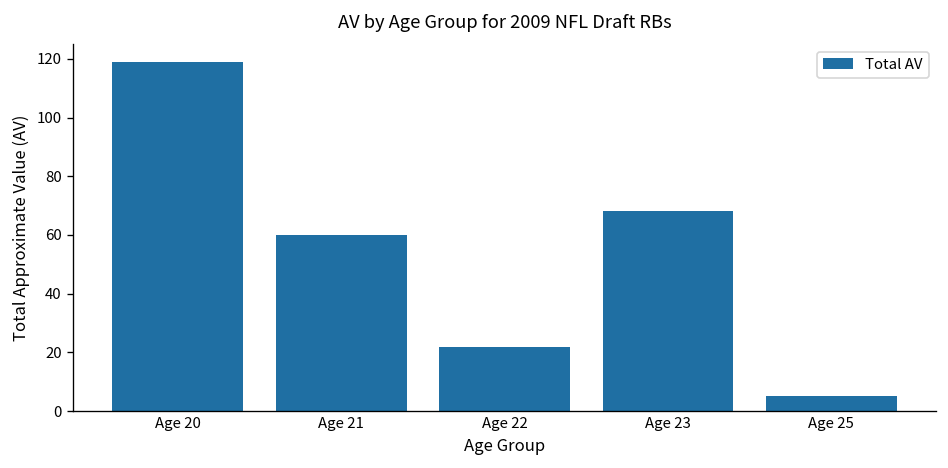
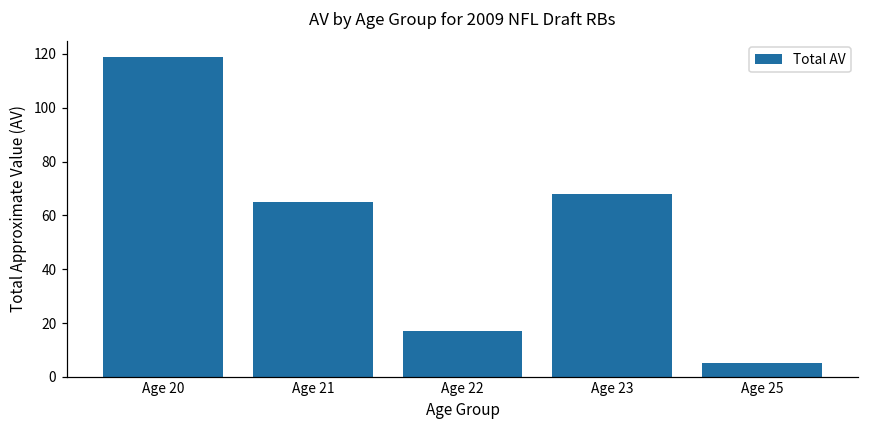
  {
    "Age 20": 119,
-   "Age 21": 60,
-   "Age 22": 22,
+   "Age 21": 65,
+   "Age 22": 17,
    "Age 23": 68,
    "Age 25": 5
  }
